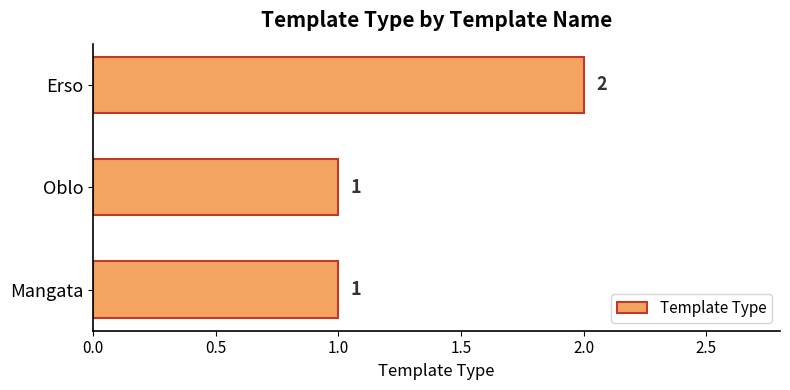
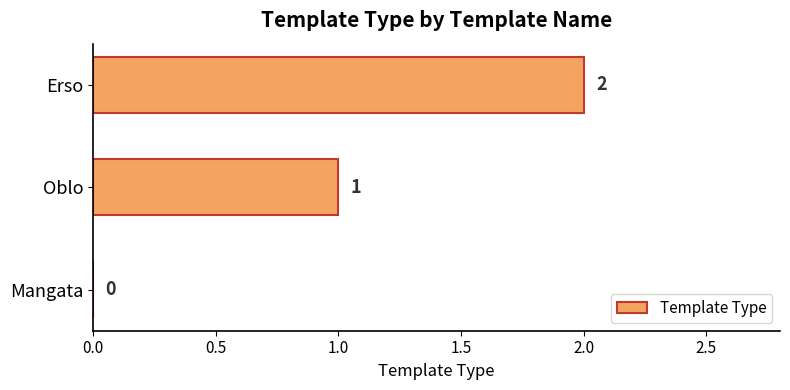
  {
    "Erso": 2,
    "Oblo": 1,
-   "Mangata": 1
+   "Mangata": 0
  }
